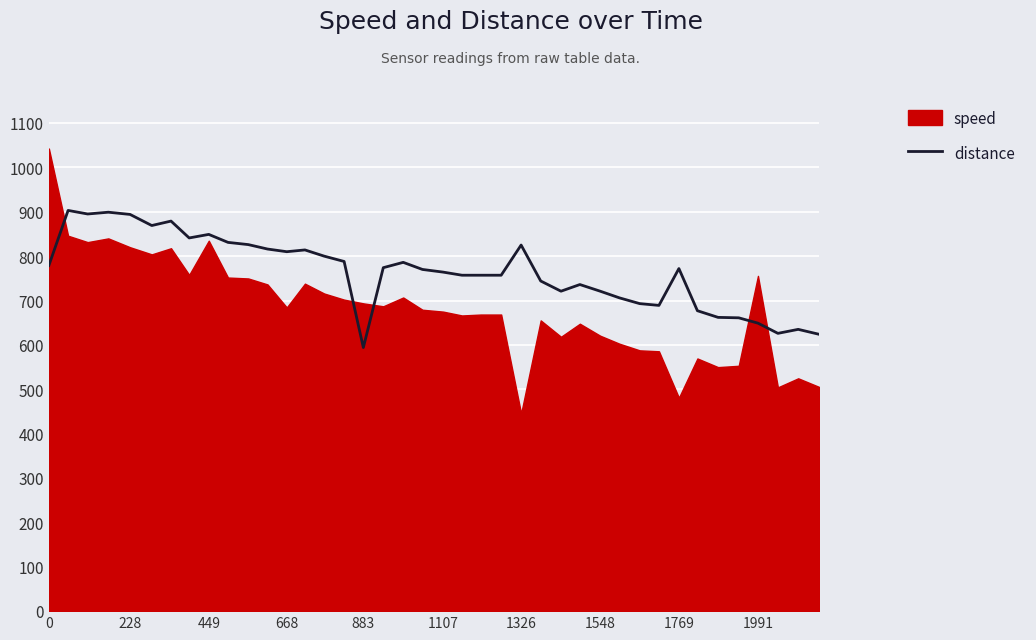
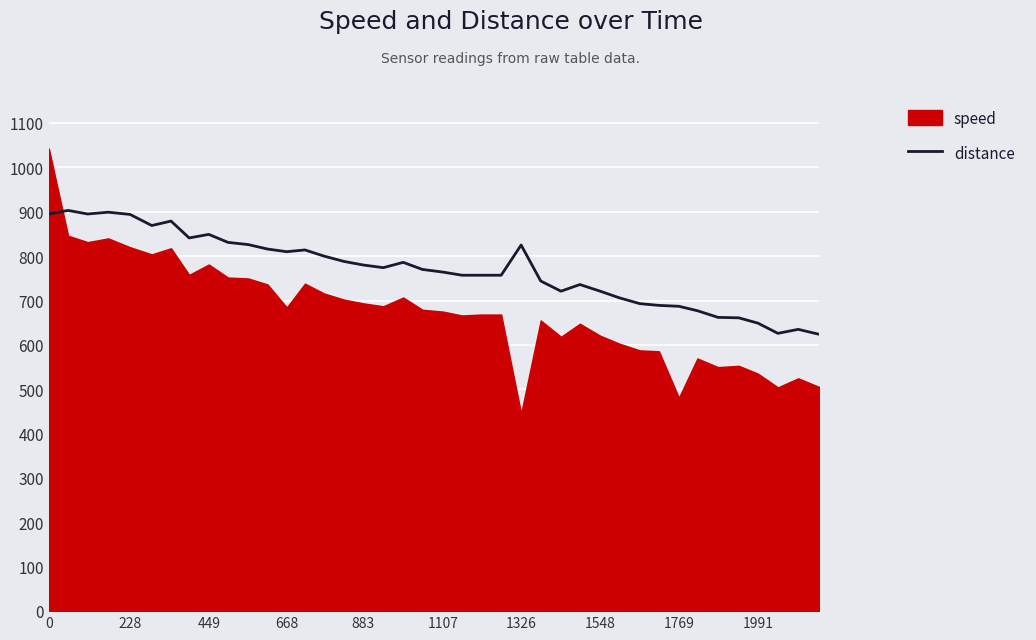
  {
    "distance": {
-     "0": 780,
+     "0": 900,
      "228": 890,
      "449": 850,
      "668": 810,
-     "883": 590,
+     "883": 780,
      "1107": 760,
      "1326": 830,
      "1548": 720,
-     "1769": 770,
+     "1769": 690,
      "1991": 650
    },
    "speed": {
      "0": 1040,
      "228": 820,
-     "449": 830,
+     "449": 780,
      "668": 680,
      "883": 690,
      "1107": 680,
      "1326": 450,
      "1548": 620,
      "1769": 480,
-     "1991": 760
+     "1991": 540
    }
  }
